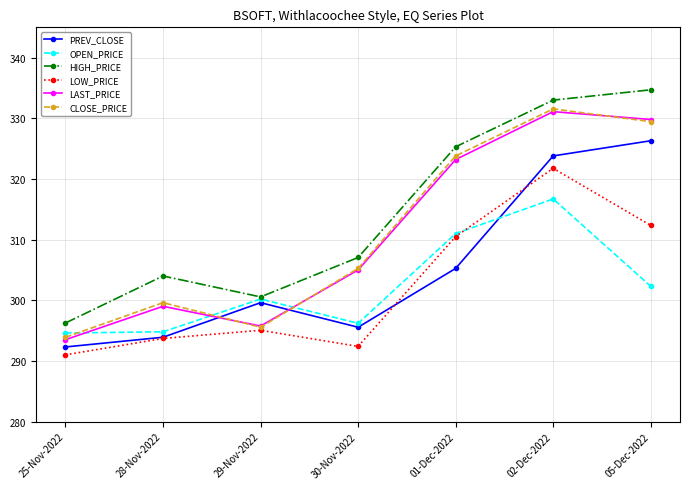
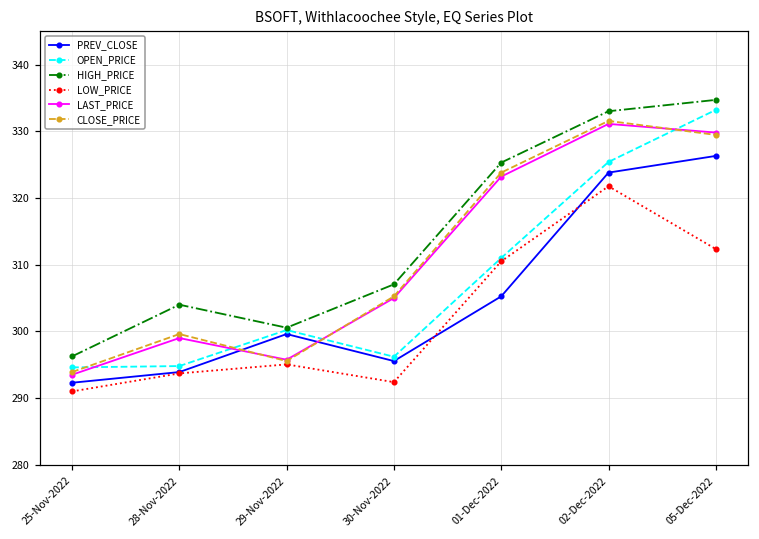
  {
    "PREV_CLOSE": {
      "25-Nov-2022": 292,
      "29-Nov-2022": 300,
      "30-Nov-2022": 296,
      "01-Dec-2022": 305,
      "02-Dec-2022": 324,
      "05-Dec-2022": 326
    },
    "OPEN_PRICE": {
      "25-Nov-2022": 295,
      "28-Nov-2022": 295,
      "30-Nov-2022": 296,
      "01-Dec-2022": 311,
-     "02-Dec-2022": 317,
-     "05-Dec-2022": 302
+     "02-Dec-2022": 325,
+     "05-Dec-2022": 333
    },
    "HIGH_PRICE": {
      "25-Nov-2022": 296,
      "28-Nov-2022": 304,
      "30-Nov-2022": 307,
      "01-Dec-2022": 325,
      "02-Dec-2022": 333,
      "05-Dec-2022": 335
    },
    "LOW_PRICE": {
      "25-Nov-2022": 291,
      "29-Nov-2022": 295,
      "30-Nov-2022": 292,
      "01-Dec-2022": 311,
      "02-Dec-2022": 322,
      "05-Dec-2022": 312
    },
    "LAST_PRICE": {
      "28-Nov-2022": 299,
      "01-Dec-2022": 323,
      "02-Dec-2022": 331
    },
    "CLOSE_PRICE": {
      "28-Nov-2022": 300,
      "01-Dec-2022": 324,
      "02-Dec-2022": 332
    }
  }
